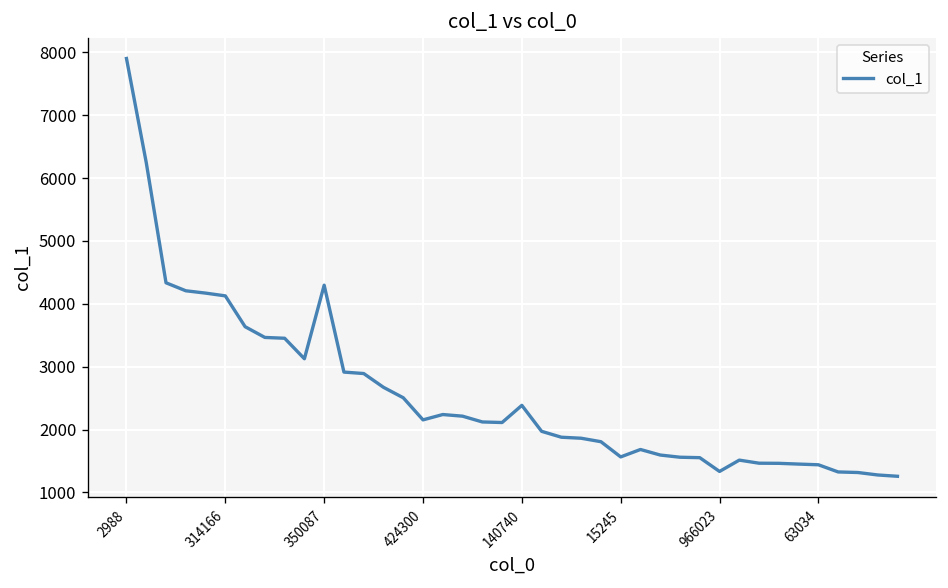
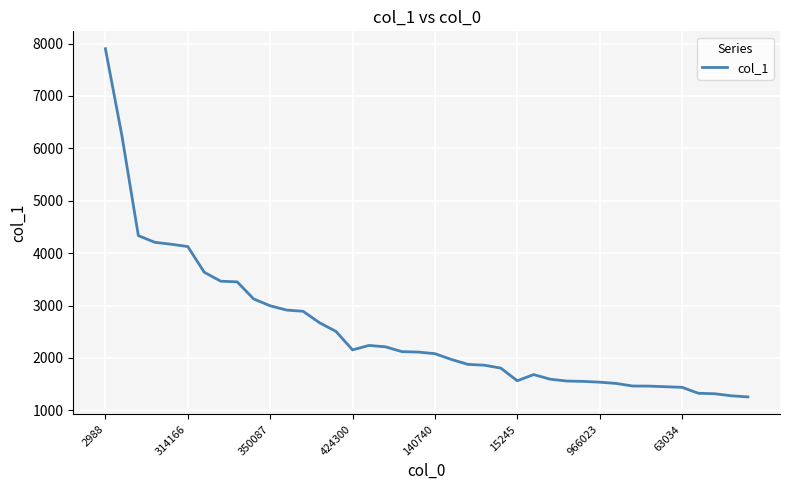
  {
    "2988": 7900,
    "314166": 4100,
-   "350087": 4300,
+   "350087": 3000,
    "424300": 2200,
-   "140740": 2400,
+   "140740": 2100,
    "15245": 1600,
-   "966023": 1300,
+   "966023": 1500,
    "63034": 1400
  }
